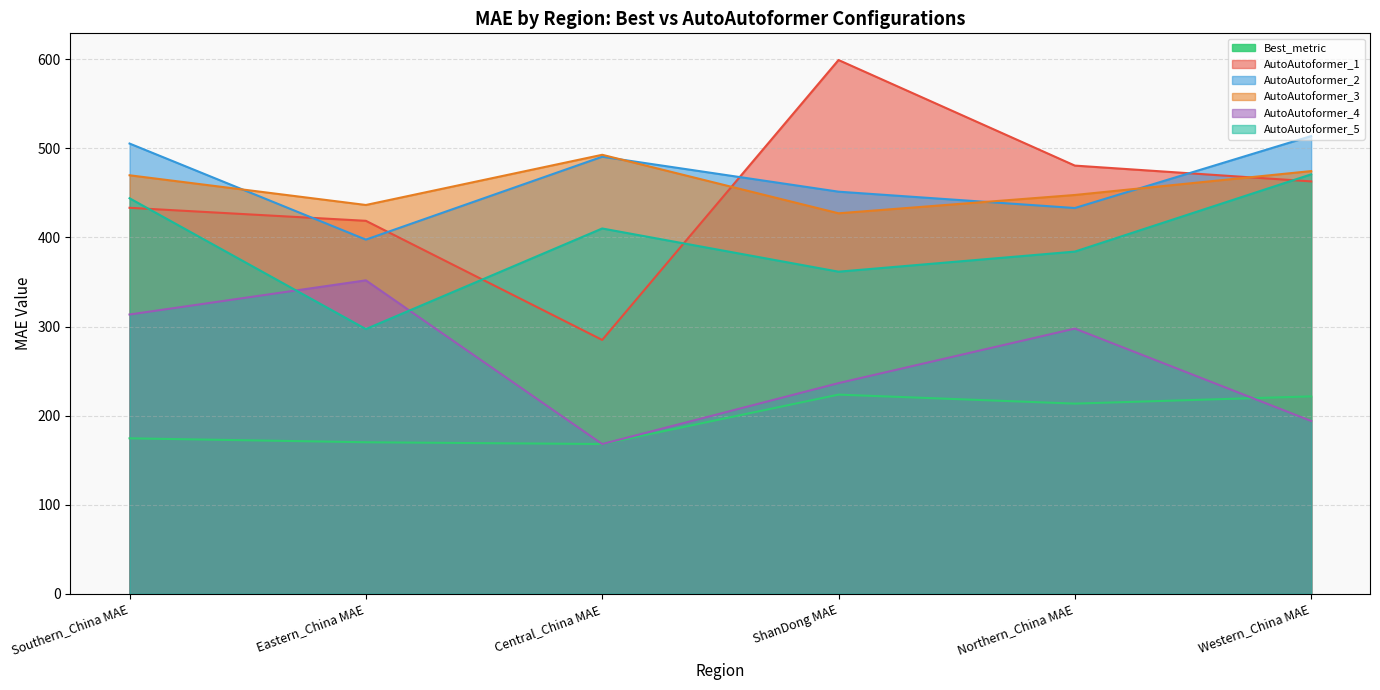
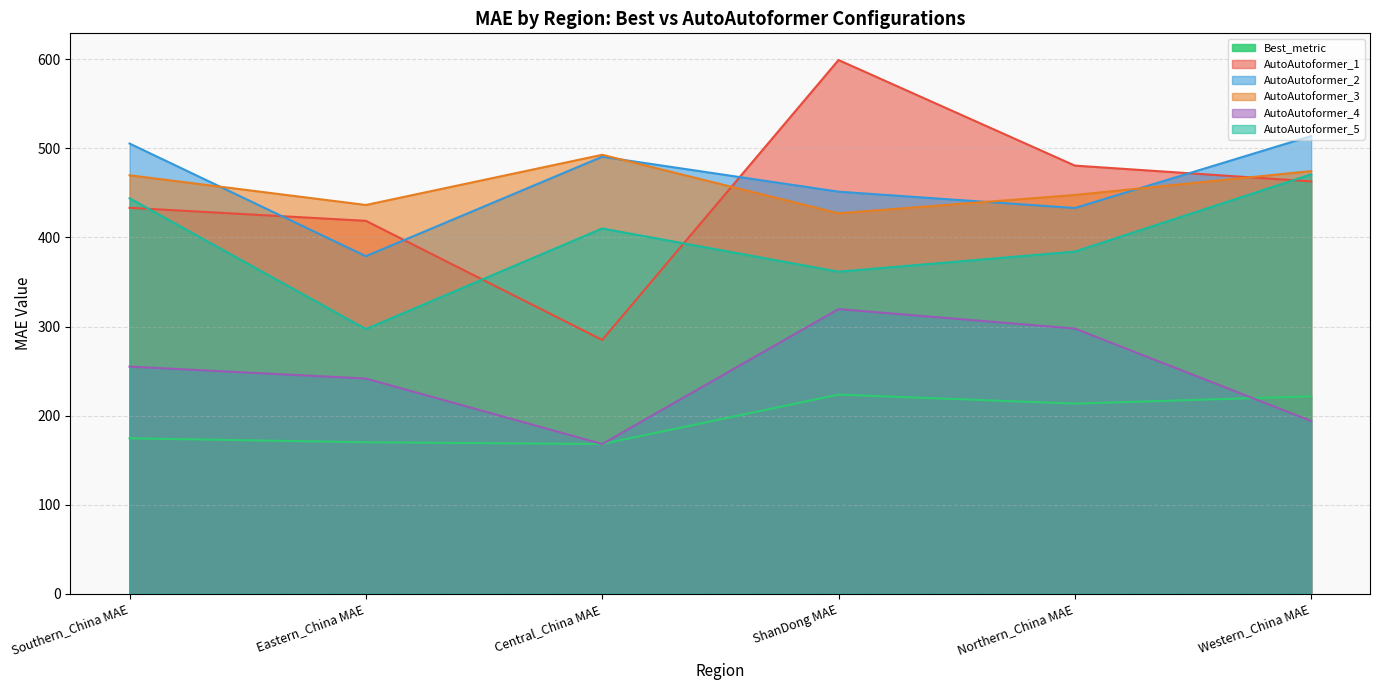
  {
    "AutoAutoformer_2": {
      "Southern_China MAE": 510,
-     "Eastern_China MAE": 400,
+     "Eastern_China MAE": 380,
      "ShanDong MAE": 450,
      "Northern_China MAE": 430
    },
    "AutoAutoformer_4": {
-     "Southern_China MAE": 310,
-     "Eastern_China MAE": 350,
-     "ShanDong MAE": 240,
+     "Southern_China MAE": 250,
+     "Eastern_China MAE": 240,
+     "ShanDong MAE": 320,
      "Northern_China MAE": 300,
      "Western_China MAE": 190
    }
  }
